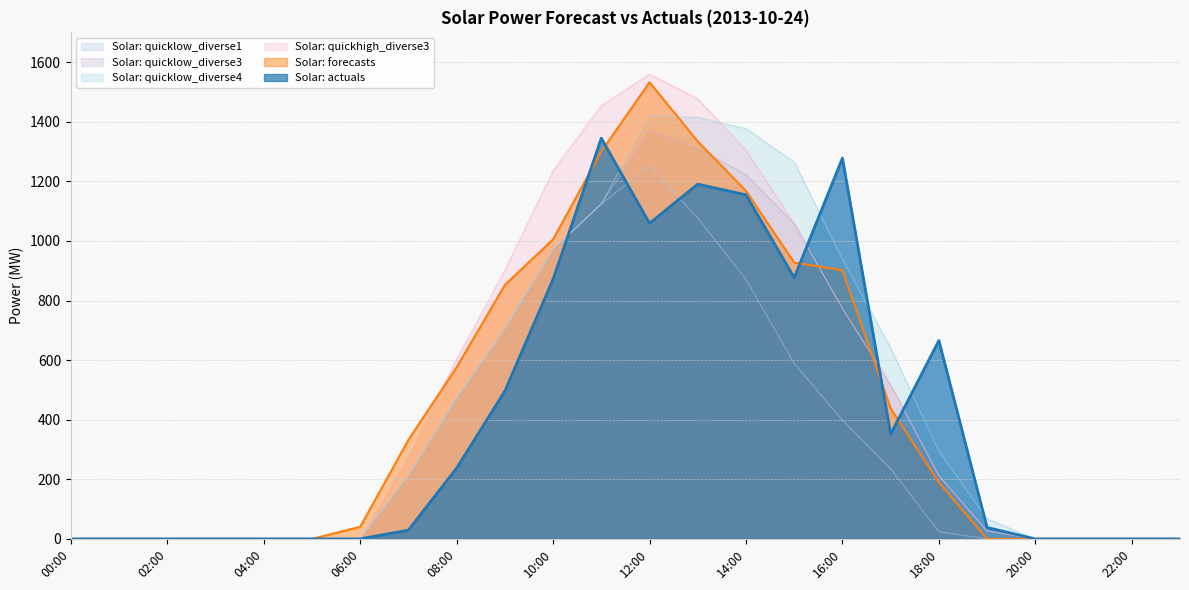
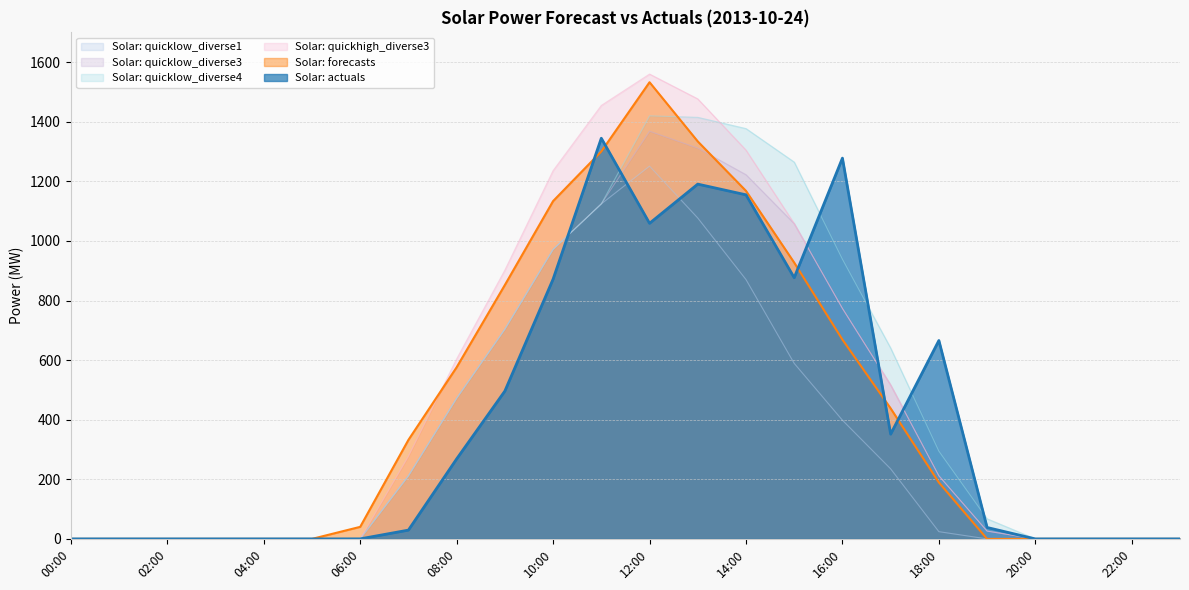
  {
    "Solar: forecasts": {
      "06:00": 40,
      "08:00": 580,
-     "10:00": 1010,
+     "10:00": 1130,
      "12:00": 1530,
      "14:00": 1170,
-     "16:00": 900,
+     "16:00": 670,
      "18:00": 190
    },
    "Solar: actuals": {
-     "08:00": 240,
+     "08:00": 270,
      "10:00": 870,
      "12:00": 1060,
      "14:00": 1150,
      "16:00": 1280,
      "18:00": 670
    }
  }
